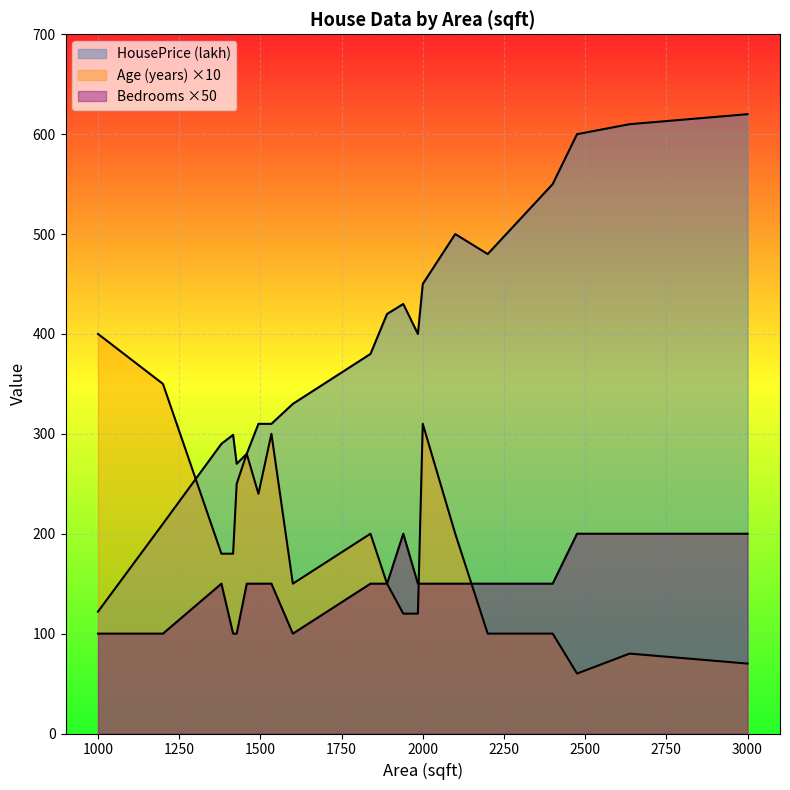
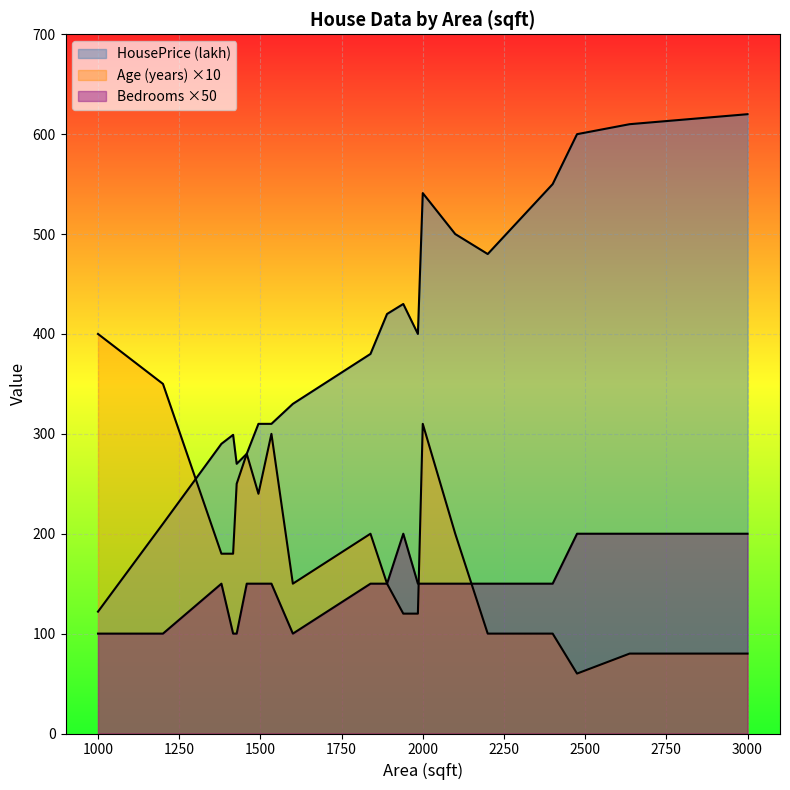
  {
    "HousePrice (lakh)": {
      "1000": 120,
-     "2000": 450,
+     "2000": 540,
      "3000": 620
    },
    "Age (years) ×10": {
      "1000": 400,
      "2000": 310,
-     "3000": 70
+     "3000": 80
    },
    "Bedrooms ×50": {
      "1000": 100,
      "2000": 150,
      "3000": 200
    }
  }
